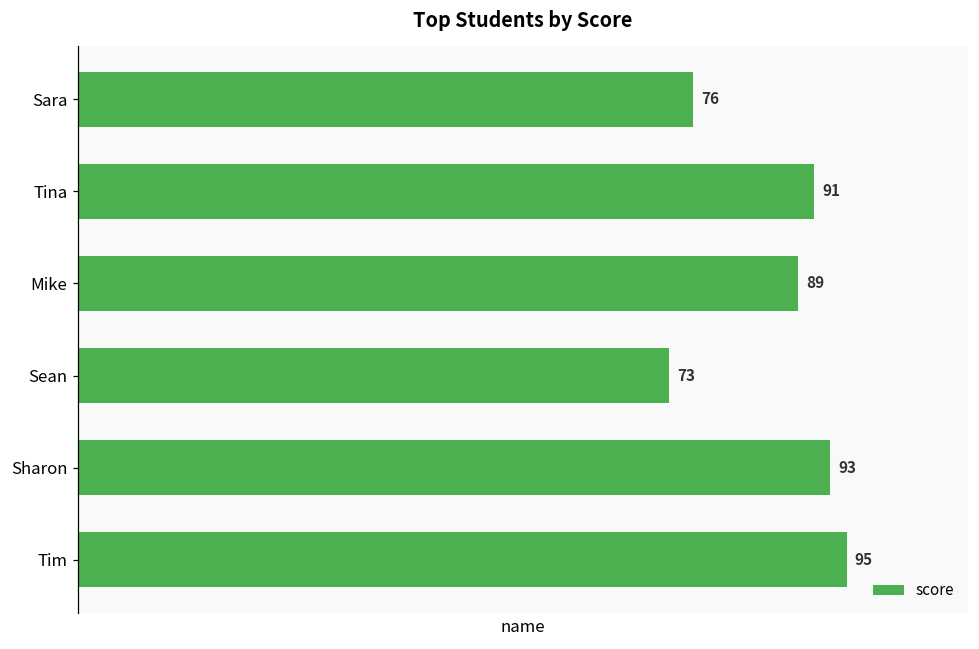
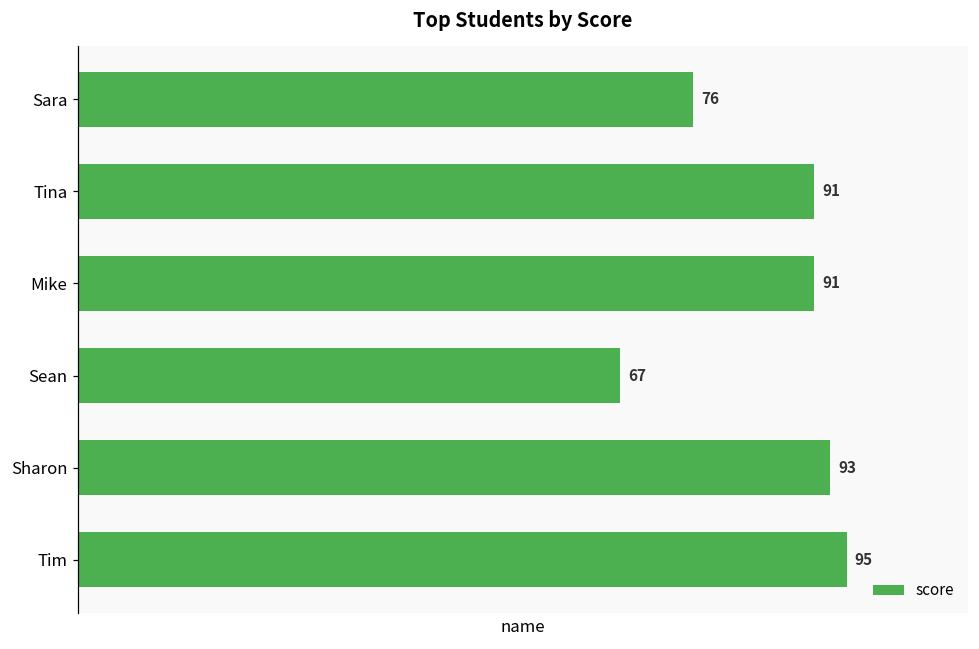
  {
    "Sara": 76,
    "Tina": 91,
-   "Mike": 89,
-   "Sean": 73,
+   "Mike": 91,
+   "Sean": 67,
    "Sharon": 93,
    "Tim": 95
  }
